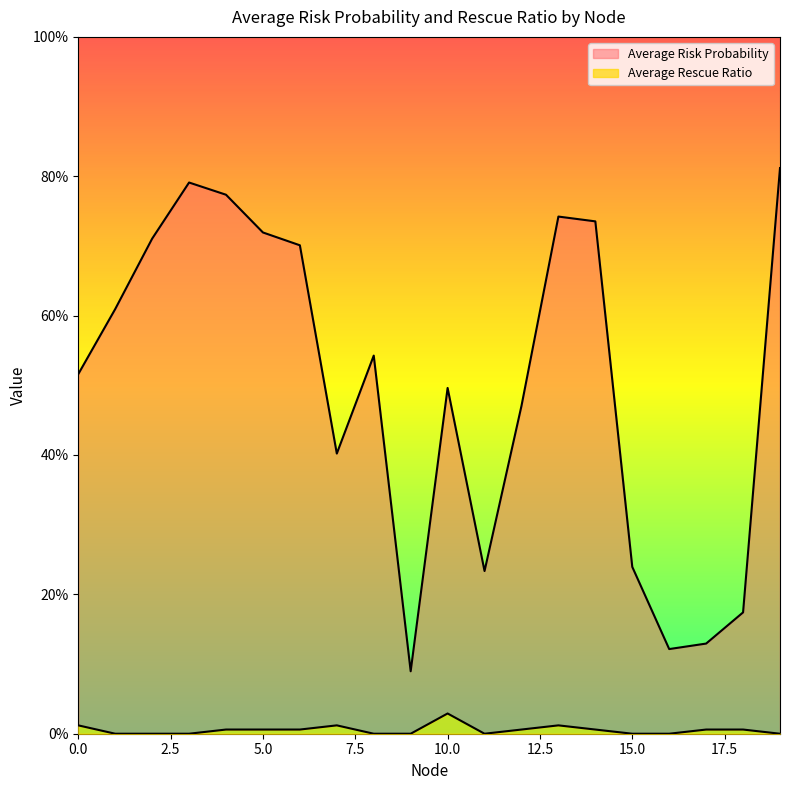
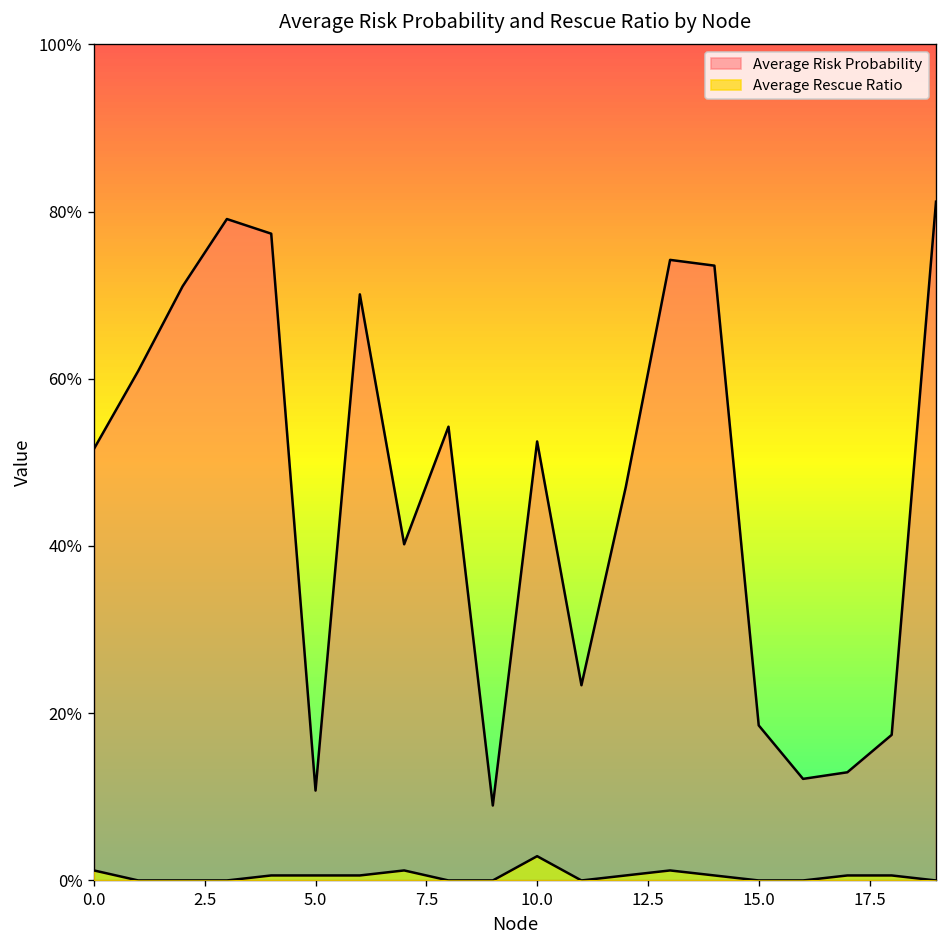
  {
    "Average Risk Probability": {
      "0.0": "52%",
-     "5.0": "72%",
-     "10.0": "50%",
-     "15.0": "24%"
+     "5.0": "11%",
+     "10.0": "53%",
+     "15.0": "19%"
    },
    "Average Rescue Ratio": {
      "0.0": "1%",
      "5.0": "1%",
      "10.0": "3%",
      "15.0": "0%"
    }
  }
